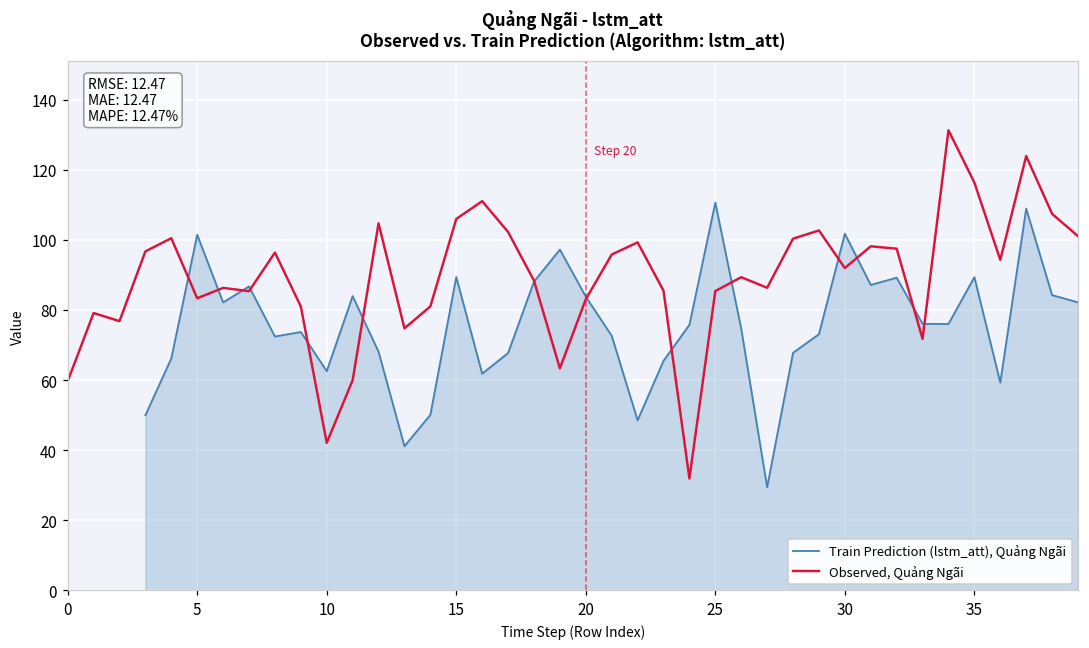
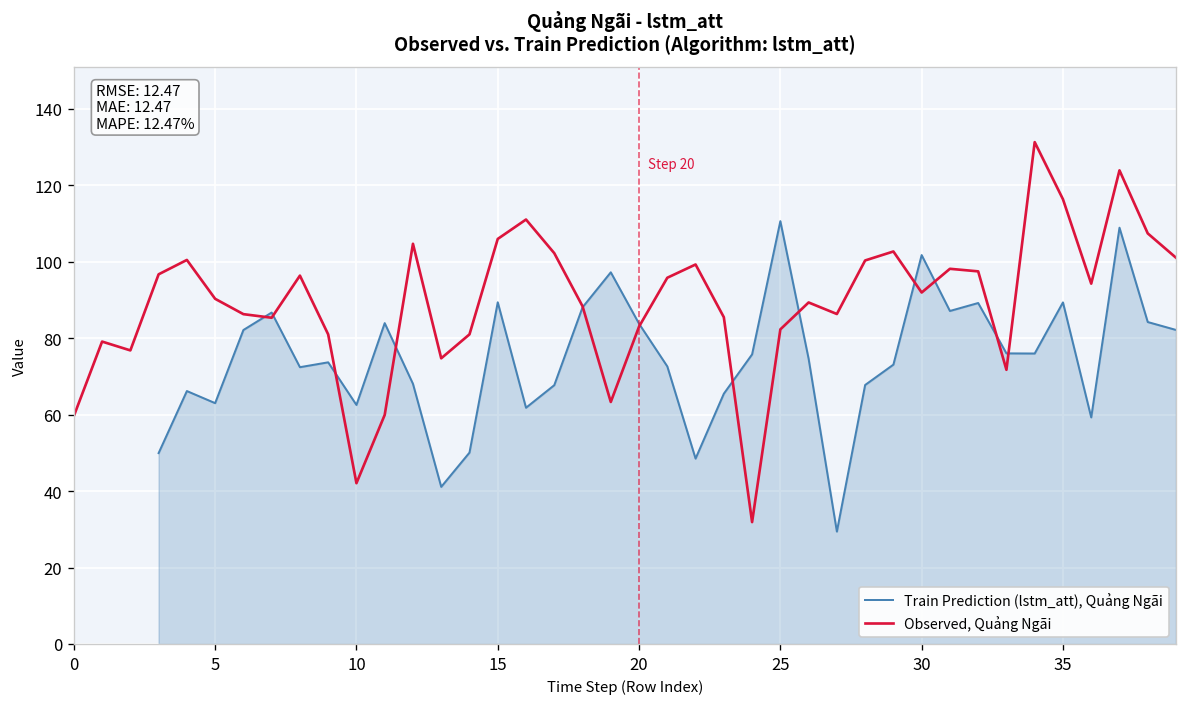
  {
    "Train Prediction (lstm_att), Quảng Ngãi": {
-     "5": 101,
+     "5": 63,
      "10": 63,
      "15": 89,
      "25": 111,
      "30": 102,
      "35": 89
    },
    "Observed, Quảng Ngãi": {
      "0": 60,
-     "5": 83,
+     "5": 90,
      "10": 42,
      "15": 106,
-     "25": 85,
+     "25": 82,
      "30": 92,
      "35": 116
    }
  }
